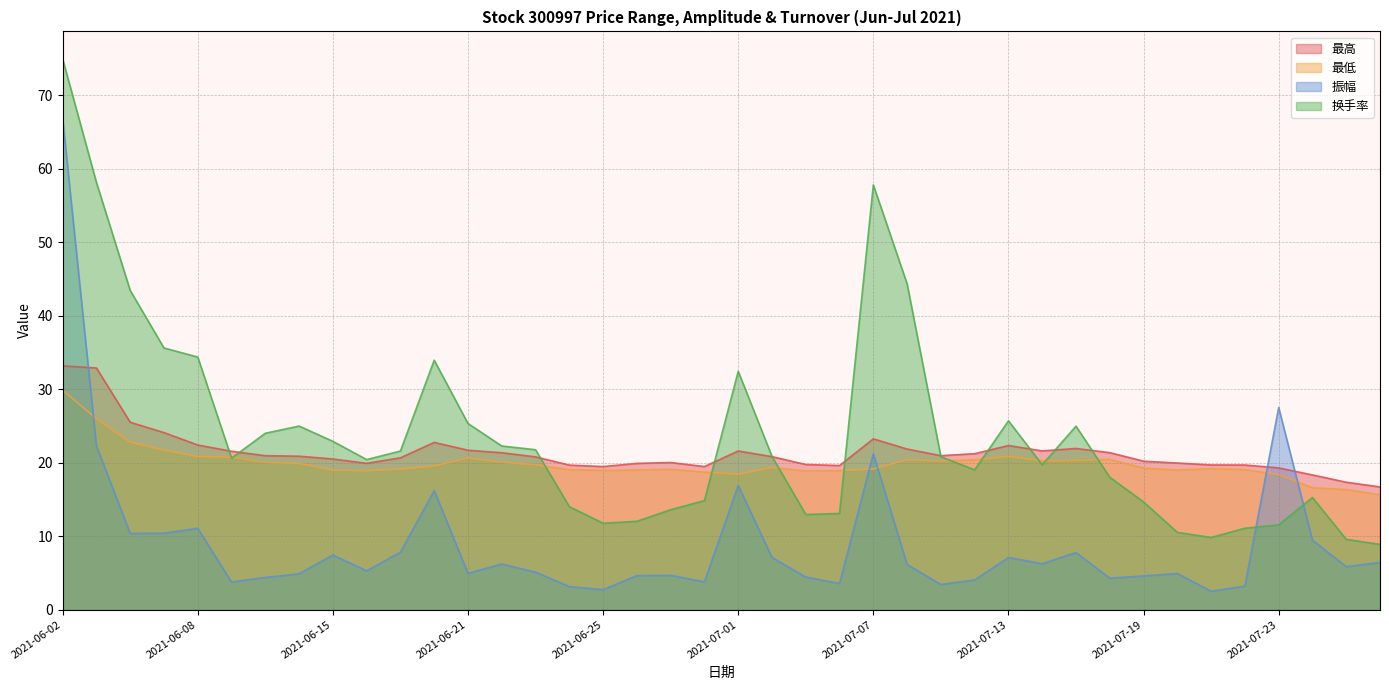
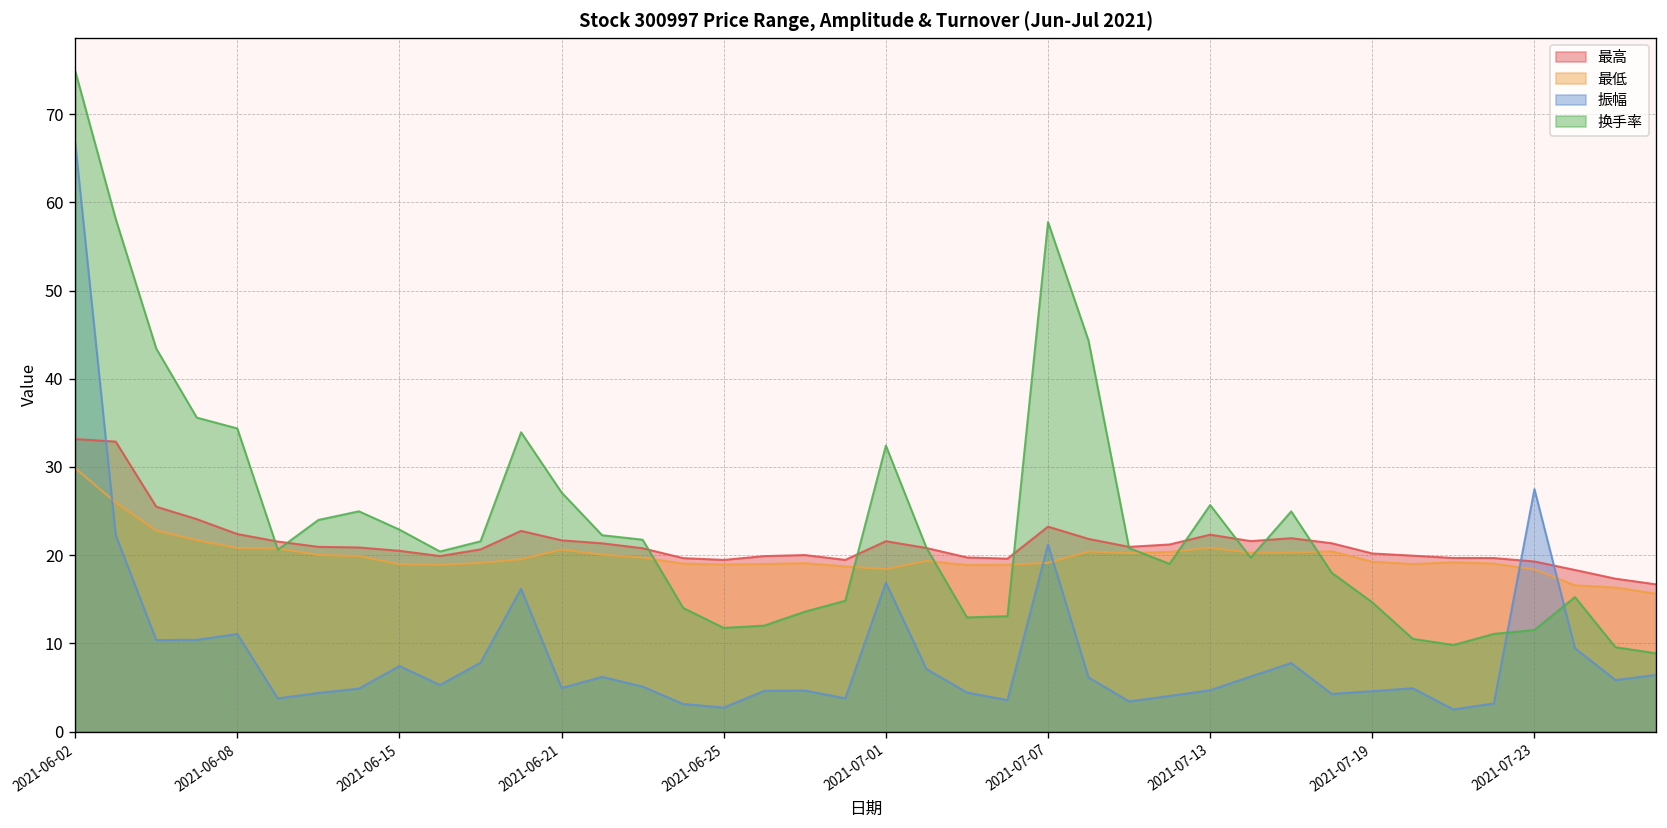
  {
    "振幅": {
      "2021-06-02": 67,
      "2021-06-08": 11,
      "2021-06-15": 7,
      "2021-06-21": 5,
      "2021-06-25": 3,
      "2021-07-01": 17,
      "2021-07-07": 21,
-     "2021-07-13": 7,
+     "2021-07-13": 5,
      "2021-07-19": 5,
      "2021-07-23": 28
    },
    "换手率": {
      "2021-06-02": 75,
      "2021-06-08": 34,
      "2021-06-15": 23,
-     "2021-06-21": 25,
+     "2021-06-21": 27,
      "2021-06-25": 12,
      "2021-07-01": 32,
      "2021-07-07": 58,
      "2021-07-13": 26,
      "2021-07-19": 15,
      "2021-07-23": 12
    }
  }
